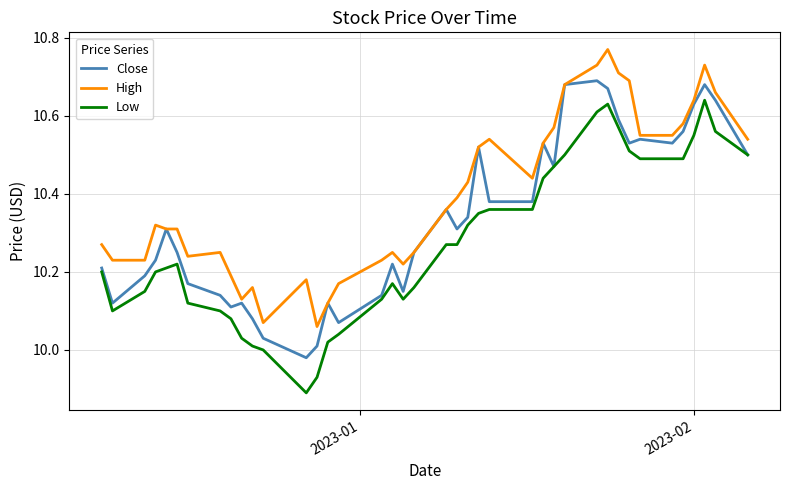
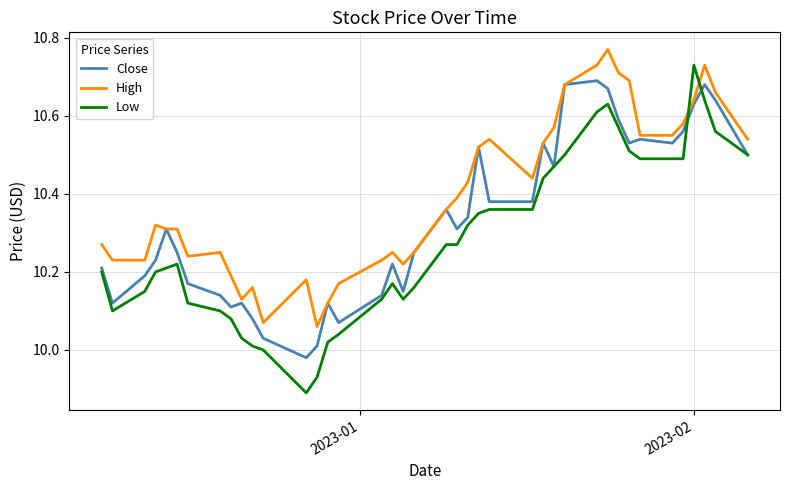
  {
    "Close": {
      "2023-02": 10.63
    },
    "High": {
      "2023-02": 10.64
    },
    "Low": {
-     "2023-02": 10.55
+     "2023-02": 10.73
    }
  }
